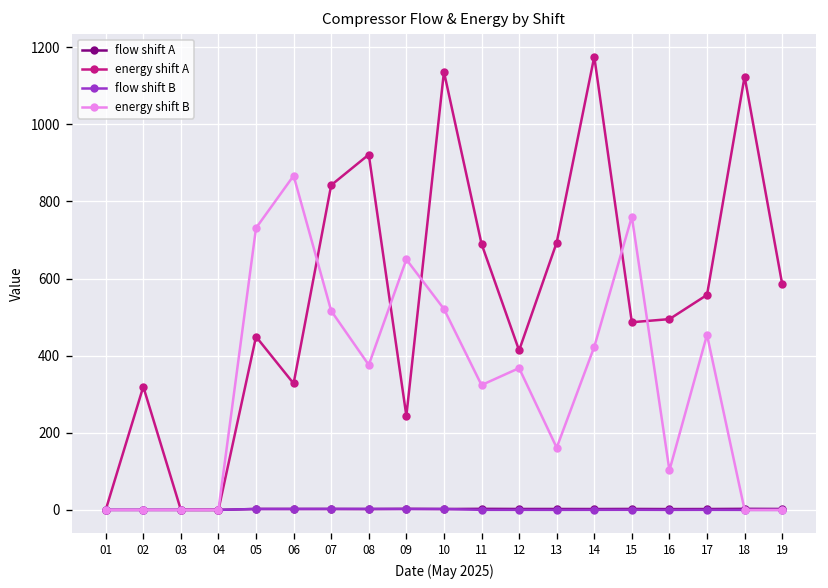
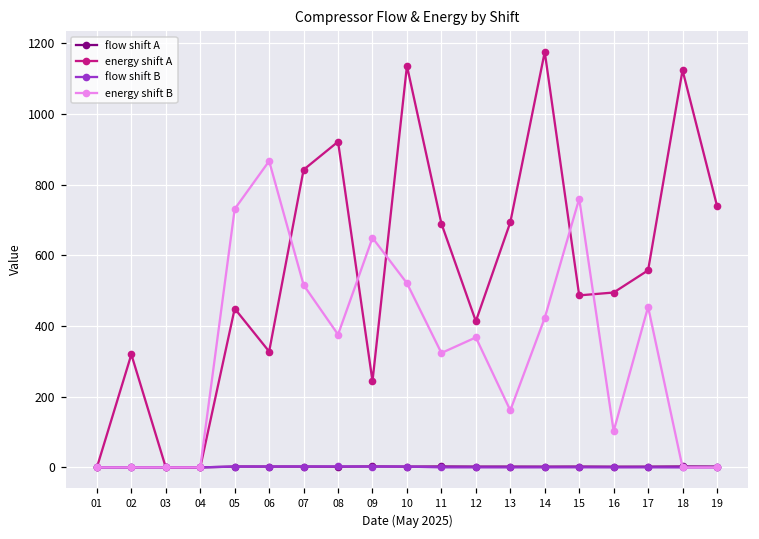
  {
    "energy shift A": {
      "02": 320,
      "05": 450,
      "06": 330,
      "07": 840,
      "08": 920,
      "09": 240,
      "10": 1140,
      "11": 690,
      "12": 410,
      "13": 690,
      "14": 1180,
      "15": 490,
      "16": 490,
      "17": 560,
      "18": 1120,
-     "19": 590
+     "19": 740
    },
    "energy shift B": {
      "05": 730,
      "06": 870,
      "07": 520,
      "08": 380,
      "09": 650,
      "10": 520,
      "11": 320,
      "12": 370,
      "13": 160,
      "14": 420,
      "15": 760,
      "16": 100,
      "17": 450
    }
  }
